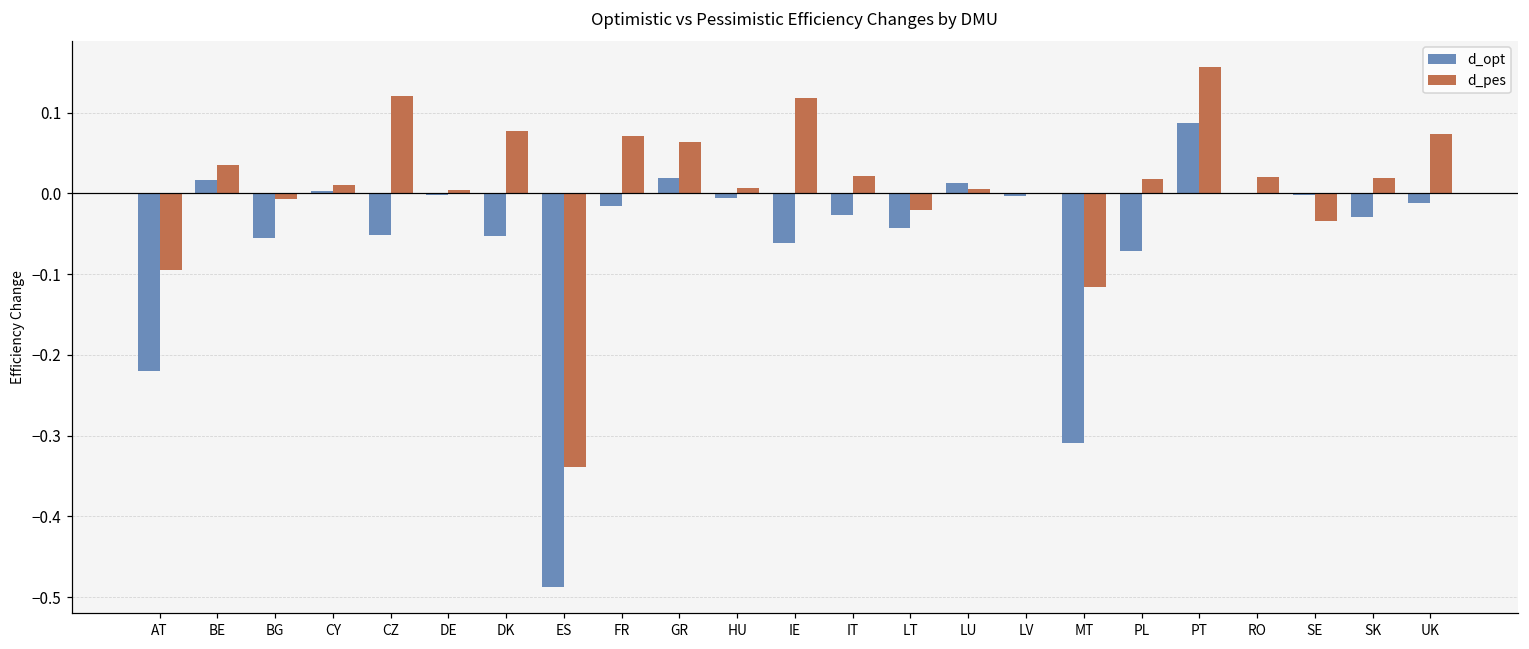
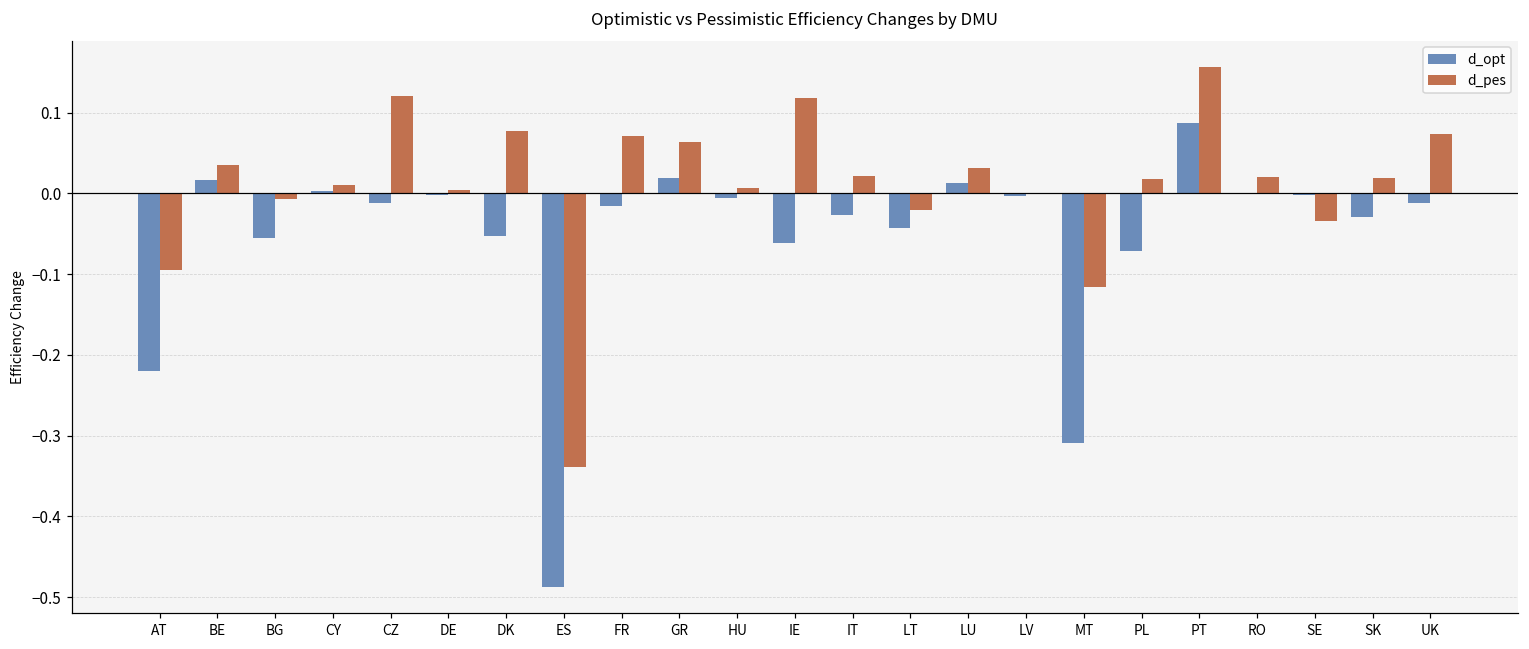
  {
    "d_opt": {
      "AT": -0.22,
      "BE": 0.02,
      "BG": -0.06,
-     "CZ": -0.05,
+     "CZ": -0.01,
      "DK": -0.05,
      "ES": -0.49,
      "FR": -0.02,
      "GR": 0.02,
      "HU": -0.01,
      "IE": -0.06,
      "IT": -0.03,
      "LT": -0.04,
      "LU": 0.01,
      "MT": -0.31,
      "PL": -0.07,
      "PT": 0.09,
      "SK": -0.03,
      "UK": -0.01
    },
    "d_pes": {
      "AT": -0.10,
      "BE": 0.03,
      "BG": -0.01,
      "CY": 0.01,
      "CZ": 0.12,
      "DE": 0.00,
      "DK": 0.08,
      "ES": -0.34,
      "FR": 0.07,
      "GR": 0.06,
      "HU": 0.01,
      "IE": 0.12,
      "IT": 0.02,
      "LT": -0.02,
-     "LU": 0.01,
+     "LU": 0.03,
      "MT": -0.12,
      "PL": 0.02,
      "PT": 0.16,
      "RO": 0.02,
      "SE": -0.03,
      "SK": 0.02,
      "UK": 0.07
    }
  }
